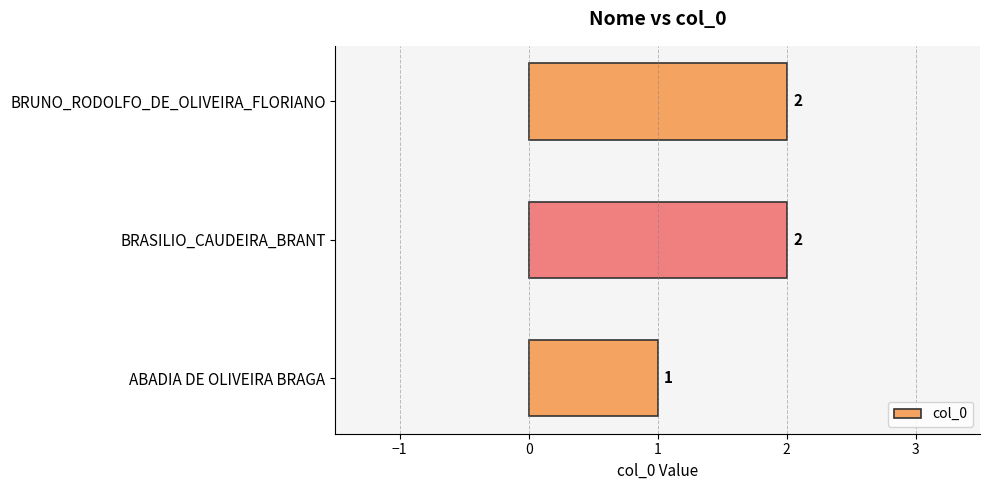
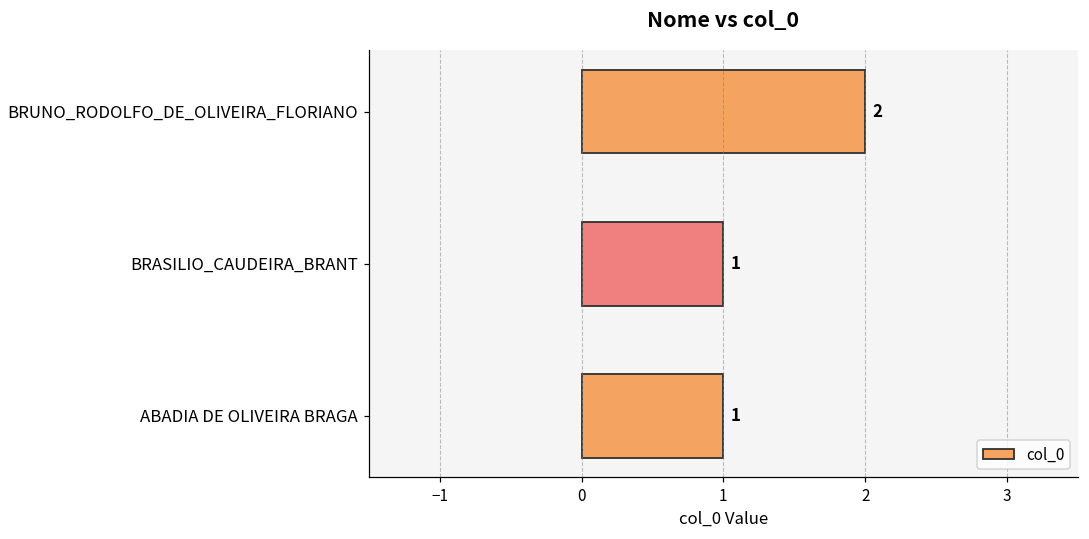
  {
    "BRUNO_RODOLFO_DE_OLIVEIRA_FLORIANO": 2,
-   "BRASILIO_CAUDEIRA_BRANT": 2,
+   "BRASILIO_CAUDEIRA_BRANT": 1,
    "ABADIA DE OLIVEIRA BRAGA": 1
  }
